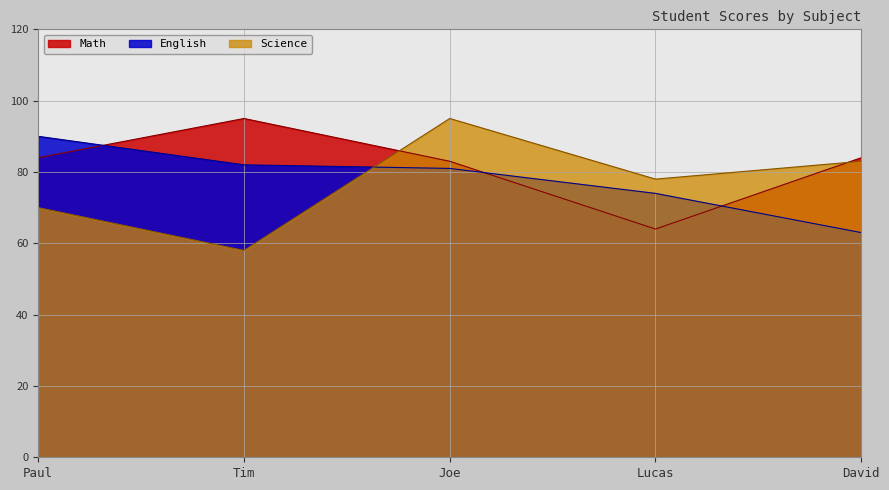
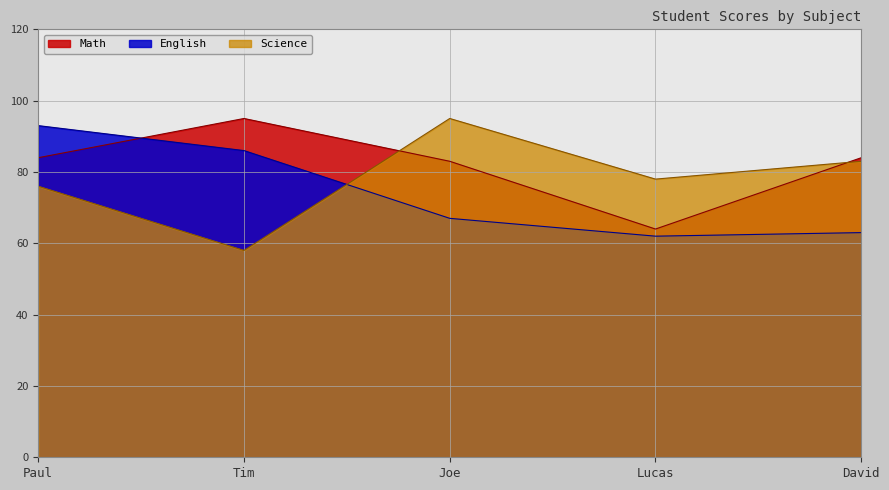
  {
    "Math": {
      "Paul": 84,
      "Tim": 95,
      "Joe": 83,
      "Lucas": 64,
      "David": 84
    },
    "English": {
-     "Paul": 90,
-     "Tim": 82,
-     "Joe": 81,
-     "Lucas": 74,
+     "Paul": 93,
+     "Tim": 86,
+     "Joe": 67,
+     "Lucas": 62,
      "David": 63
    },
    "Science": {
-     "Paul": 70,
+     "Paul": 76,
      "Tim": 58,
      "Joe": 95,
      "Lucas": 78,
      "David": 83
    }
  }
